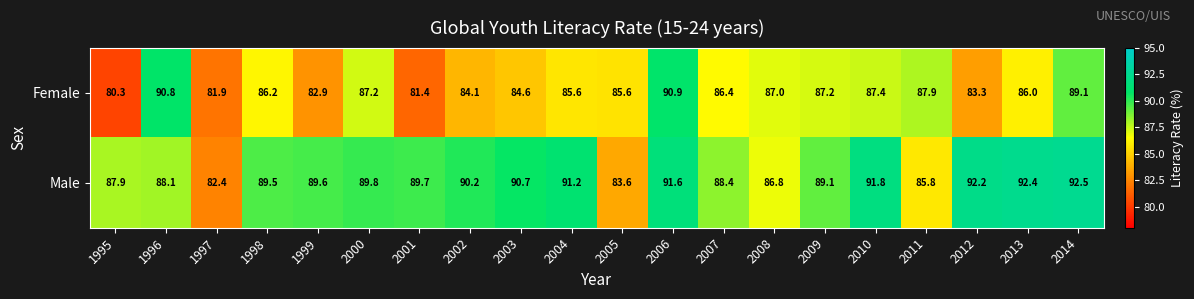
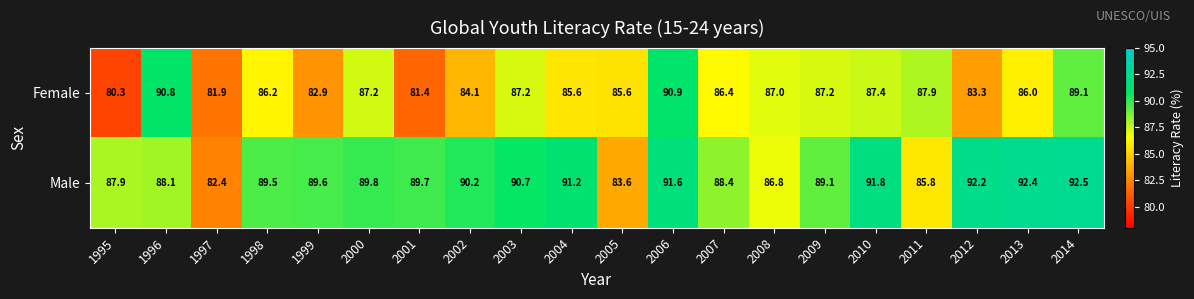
  {
    "Female": {
      "1995": 80.3,
      "1996": 90.8,
      "1997": 81.9,
      "1998": 86.2,
      "1999": 82.9,
      "2000": 87.2,
      "2001": 81.4,
      "2002": 84.1,
-     "2003": 84.6,
+     "2003": 87.2,
      "2004": 85.6,
      "2005": 85.6,
      "2006": 90.9,
      "2007": 86.4,
      "2008": 87.0,
      "2009": 87.2,
      "2010": 87.4,
      "2011": 87.9,
      "2012": 83.3,
      "2013": 86.0,
      "2014": 89.1
    },
    "Male": {
      "1995": 87.9,
      "1996": 88.1,
      "1997": 82.4,
      "1998": 89.5,
      "1999": 89.6,
      "2000": 89.8,
      "2001": 89.7,
      "2002": 90.2,
      "2003": 90.7,
      "2004": 91.2,
      "2005": 83.6,
      "2006": 91.6,
      "2007": 88.4,
      "2008": 86.8,
      "2009": 89.1,
      "2010": 91.8,
      "2011": 85.8,
      "2012": 92.2,
      "2013": 92.4,
      "2014": 92.5
    }
  }
